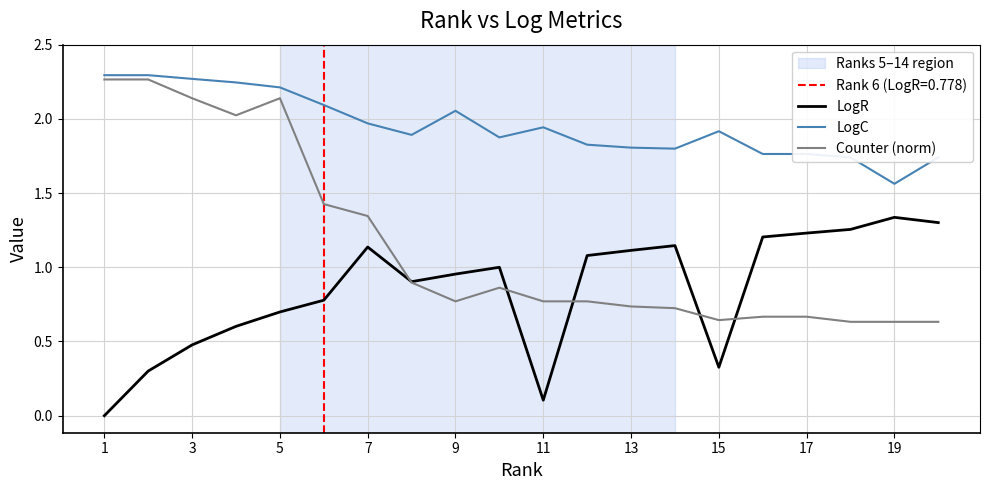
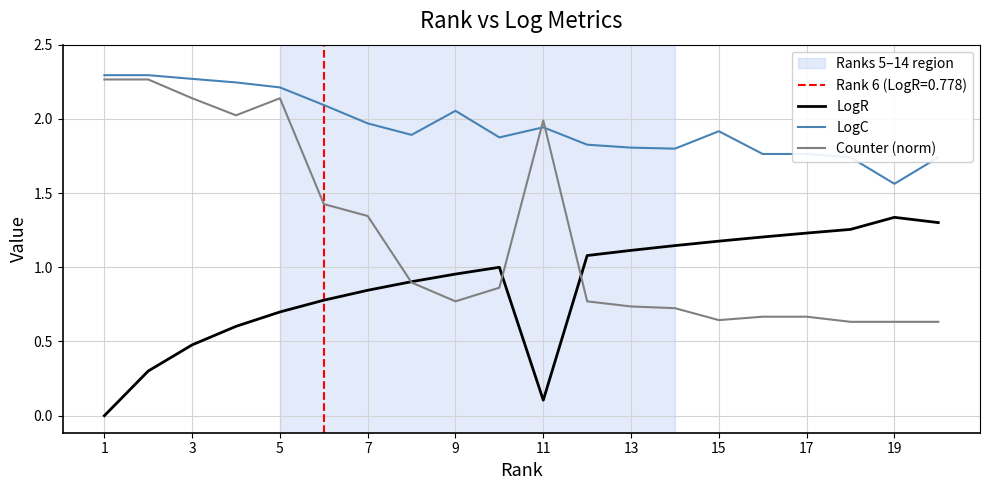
  {
    "LogR": {
      "1": 0.00,
      "3": 0.48,
      "5": 0.70,
-     "7": 1.14,
+     "7": 0.85,
      "9": 0.95,
      "11": 0.10,
      "13": 1.11,
-     "15": 0.33,
+     "15": 1.18,
      "17": 1.23,
      "19": 1.34
    },
    "LogC": {
      "1": 2.29,
      "3": 2.27,
      "5": 2.21,
      "7": 1.97,
      "9": 2.05,
      "11": 1.94,
      "13": 1.81,
      "15": 1.92,
      "19": 1.56
    },
    "Counter (norm)": {
      "1": 2.27,
      "3": 2.14,
      "5": 2.14,
      "7": 1.35,
      "9": 0.77,
-     "11": 0.77,
+     "11": 1.99,
      "13": 0.74,
      "15": 0.64,
      "17": 0.67,
      "19": 0.63
    }
  }
